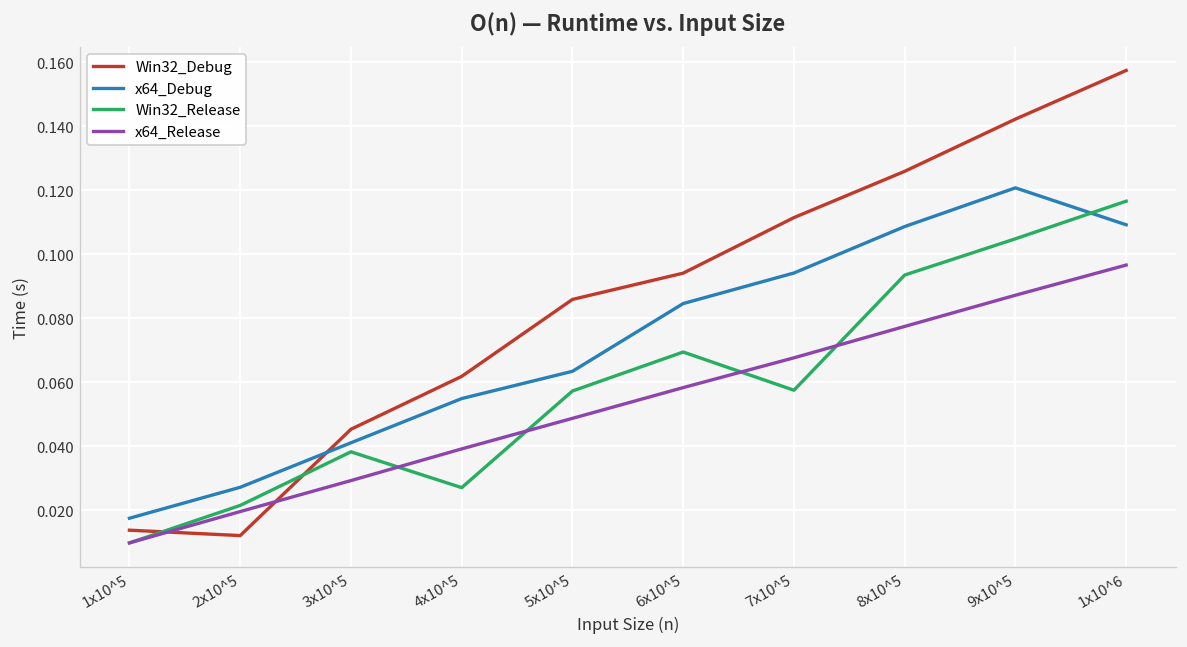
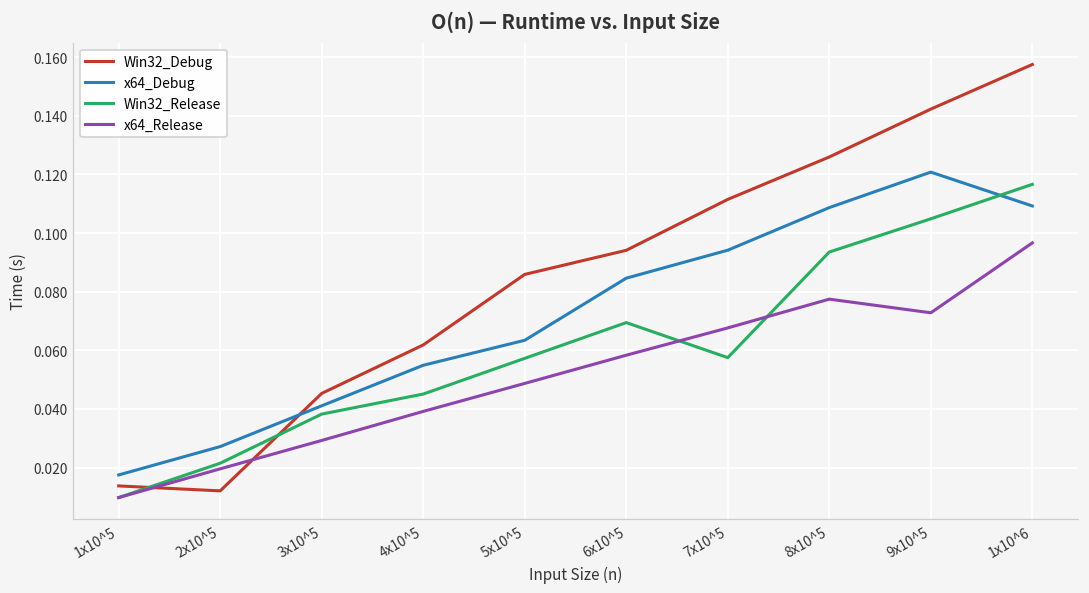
  {
    "Win32_Debug": {
      "1x10^5": 0.014,
      "2x10^5": 0.012,
      "3x10^5": 0.045,
      "4x10^5": 0.062,
      "5x10^5": 0.086,
      "6x10^5": 0.094,
      "7x10^5": 0.111,
      "8x10^5": 0.126,
      "9x10^5": 0.142,
      "1x10^6": 0.158
    },
    "x64_Debug": {
      "1x10^5": 0.017,
      "2x10^5": 0.027,
      "3x10^5": 0.041,
      "4x10^5": 0.055,
      "5x10^5": 0.063,
      "6x10^5": 0.085,
      "7x10^5": 0.094,
      "8x10^5": 0.109,
      "9x10^5": 0.121,
      "1x10^6": 0.109
    },
    "Win32_Release": {
      "2x10^5": 0.021,
      "3x10^5": 0.038,
-     "4x10^5": 0.027,
+     "4x10^5": 0.045,
      "5x10^5": 0.057,
      "6x10^5": 0.069,
      "7x10^5": 0.057,
      "8x10^5": 0.094,
      "9x10^5": 0.105,
      "1x10^6": 0.117
    },
    "x64_Release": {
      "2x10^5": 0.020,
      "3x10^5": 0.029,
      "4x10^5": 0.039,
      "5x10^5": 0.049,
      "6x10^5": 0.058,
      "7x10^5": 0.068,
      "8x10^5": 0.077,
-     "9x10^5": 0.087,
+     "9x10^5": 0.073,
      "1x10^6": 0.097
    }
  }
